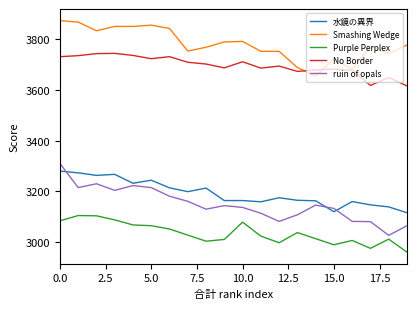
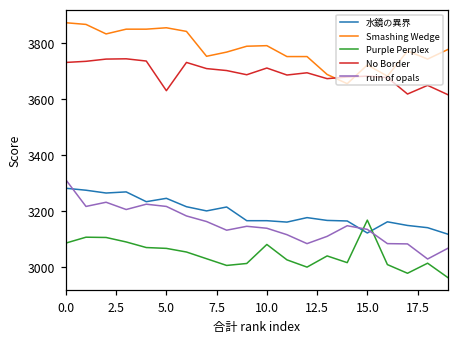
  {
    "水鏡の異界": {
      "0.0": 3280,
      "5.0": 3240,
      "10.0": 3160,
      "15.0": 3120
    },
    "Smashing Wedge": {
      "0.0": 3870,
      "5.0": 3850,
      "10.0": 3790
    },
    "Purple Perplex": {
      "0.0": 3080,
      "5.0": 3070,
      "10.0": 3080,
-     "15.0": 2990
+     "15.0": 3170
    },
    "No Border": {
      "0.0": 3730,
-     "5.0": 3720,
+     "5.0": 3630,
      "10.0": 3710
    },
    "ruin of opals": {
      "0.0": 3310,
      "5.0": 3220,
      "10.0": 3140,
      "15.0": 3130
    }
  }
